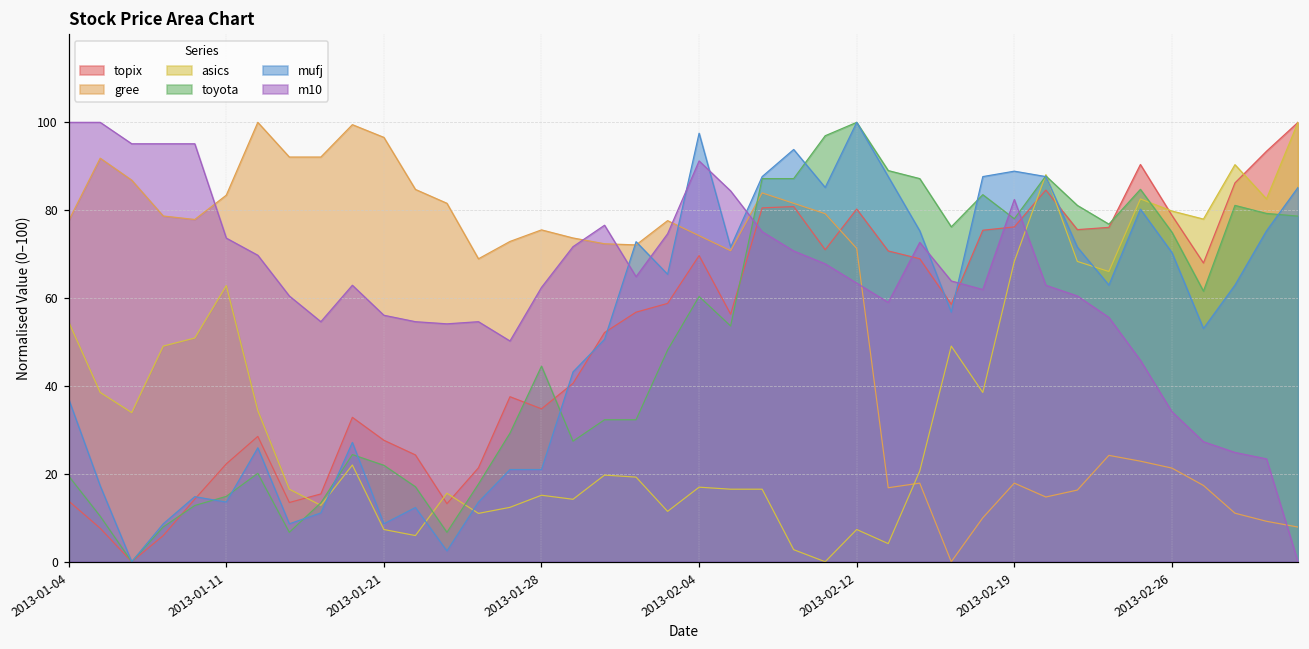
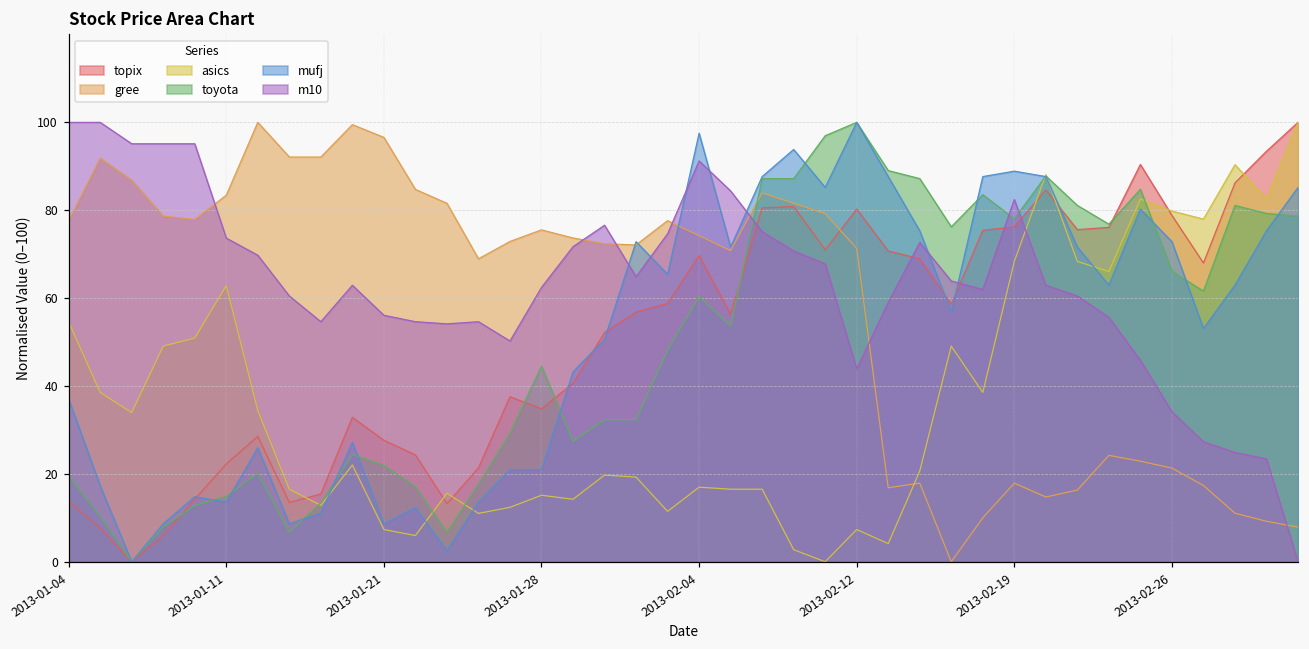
  {
    "toyota": {
      "2013-01-04": 20,
      "2013-01-11": 15,
      "2013-01-21": 22,
      "2013-01-28": 45,
      "2013-02-04": 60,
      "2013-02-19": 78,
-     "2013-02-26": 75
+     "2013-02-26": 66
    },
    "mufj": {
      "2013-01-04": 37,
      "2013-01-11": 14,
      "2013-01-21": 9,
      "2013-01-28": 21,
      "2013-02-04": 98,
      "2013-02-19": 89,
-     "2013-02-26": 70
+     "2013-02-26": 73
    },
    "m10": {
      "2013-01-04": 100,
      "2013-01-11": 74,
      "2013-01-21": 56,
      "2013-01-28": 62,
      "2013-02-04": 91,
-     "2013-02-12": 63,
+     "2013-02-12": 44,
      "2013-02-19": 82,
      "2013-02-26": 34
    }
  }
